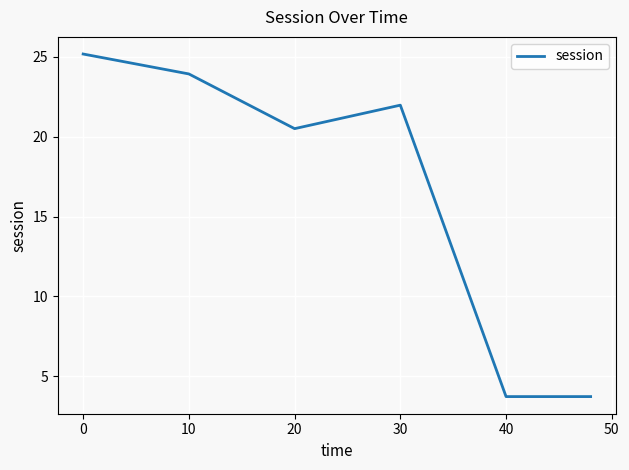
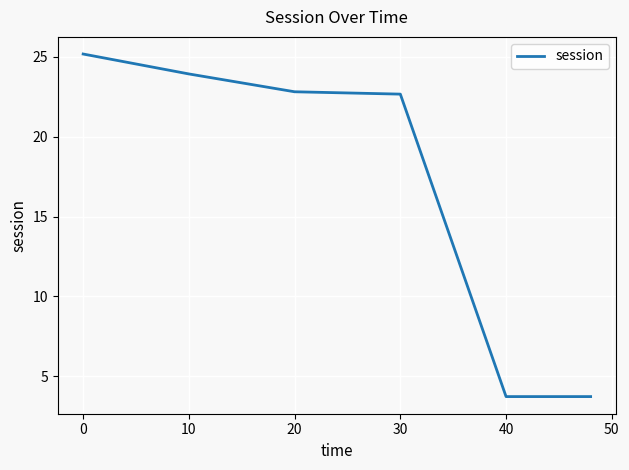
  {
    "0": 25.2,
    "10": 23.9,
-   "20": 20.5,
-   "30": 22.0,
+   "20": 22.8,
+   "30": 22.7,
    "40": 3.7
  }
